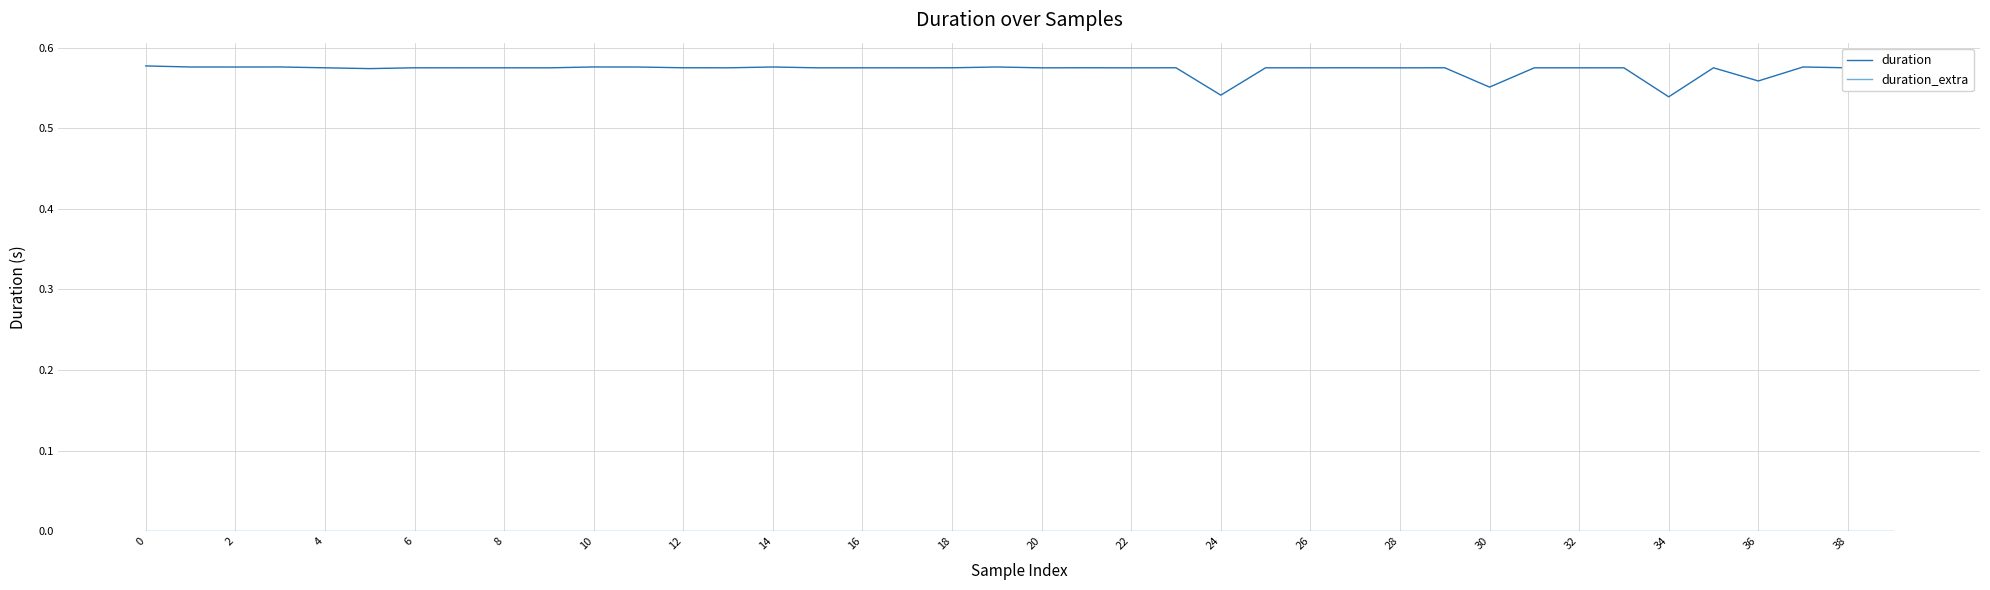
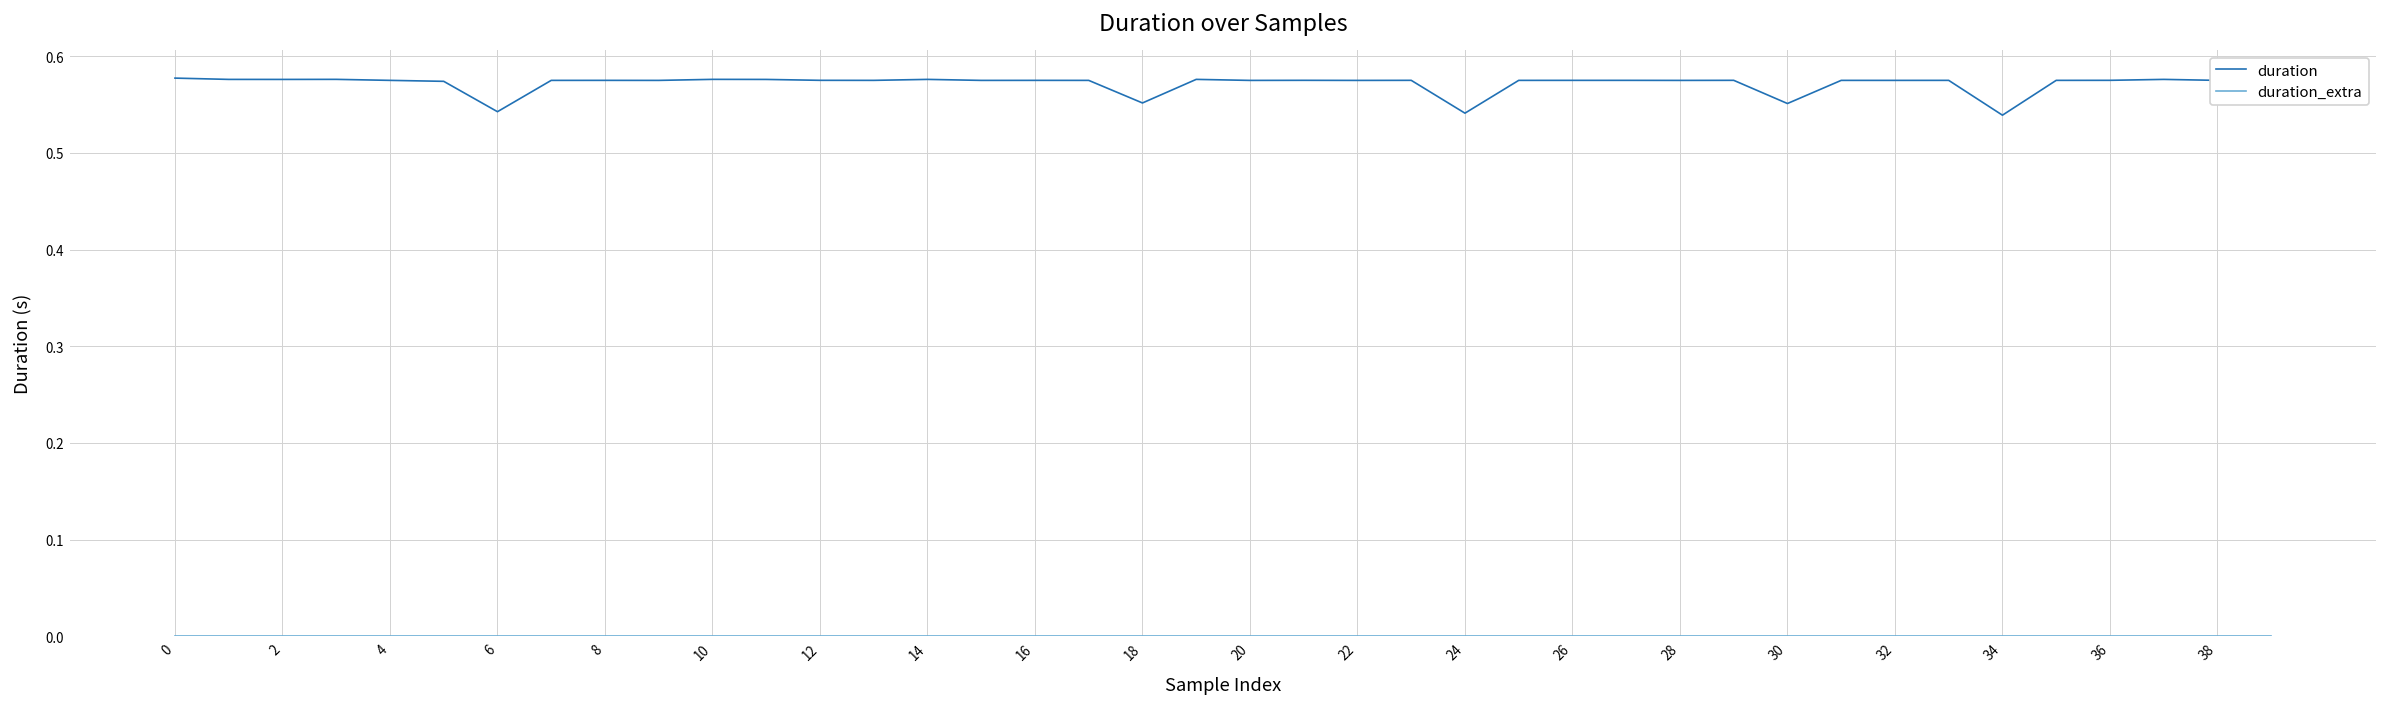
  {
    "duration": {
      "0": 0.58,
      "2": 0.58,
      "4": 0.57,
-     "6": 0.58,
+     "6": 0.54,
      "8": 0.57,
      "10": 0.58,
      "12": 0.58,
      "14": 0.58,
      "16": 0.57,
-     "18": 0.58,
+     "18": 0.55,
      "20": 0.57,
      "22": 0.57,
      "24": 0.54,
      "26": 0.57,
      "28": 0.57,
      "30": 0.55,
      "32": 0.57,
      "34": 0.54,
-     "36": 0.56
+     "36": 0.58
    },
    "duration_extra": {
      "0": 0.00,
      "2": 0.00,
      "4": 0.00,
      "6": 0.00,
      "8": 0.00,
      "10": 0.00,
      "12": 0.00,
      "14": 0.00,
      "16": 0.00,
      "18": 0.00,
      "20": 0.00,
      "22": 0.00,
      "24": 0.00,
      "26": 0.00,
      "28": 0.00,
      "30": 0.00,
      "32": 0.00,
      "34": 0.00,
      "36": 0.00,
      "38": 0.00
    }
  }
